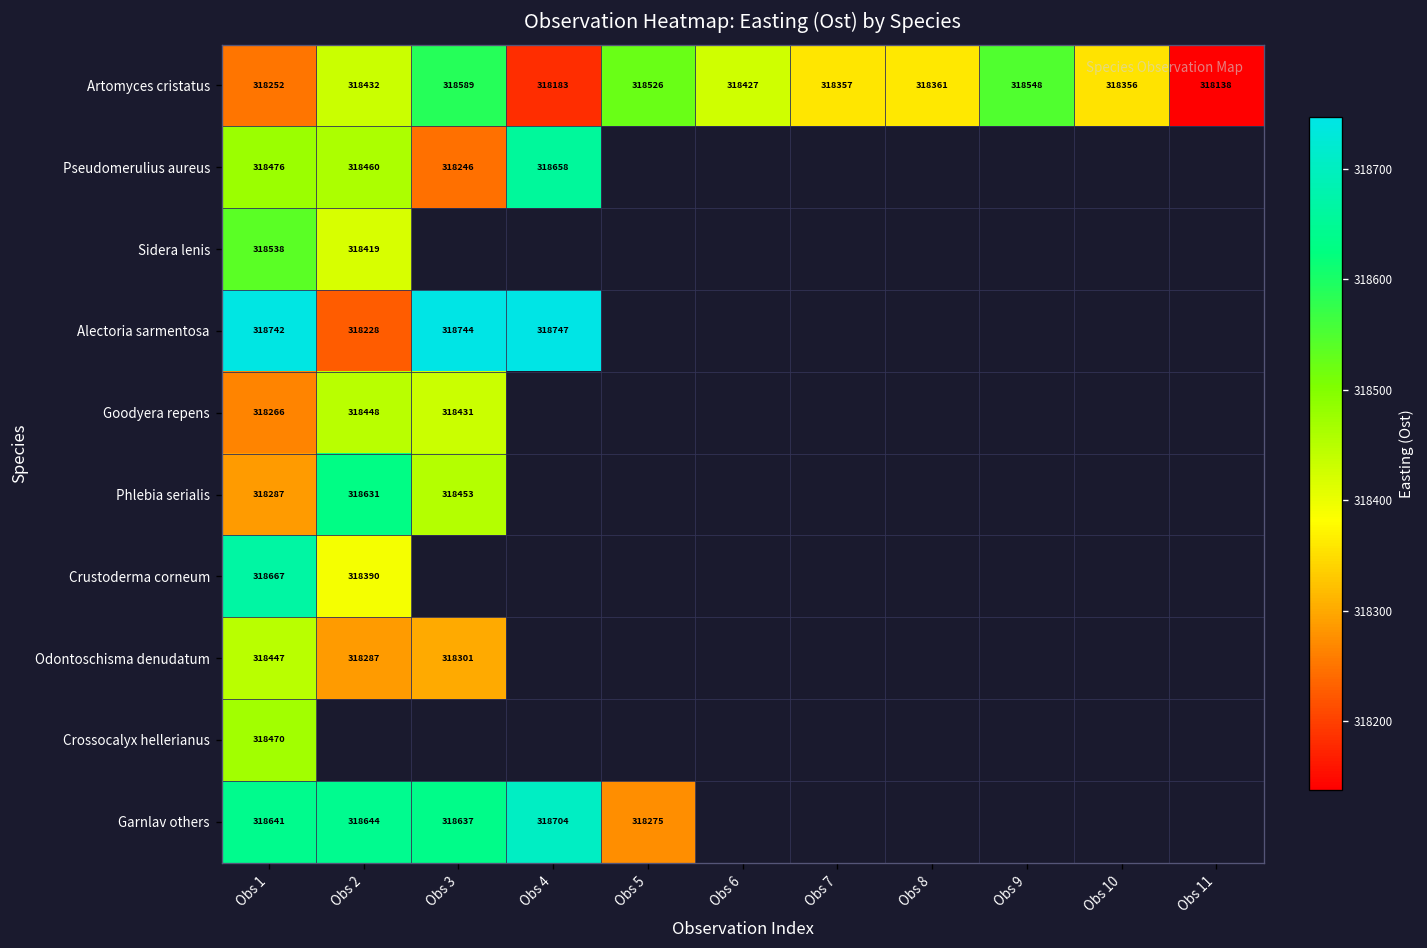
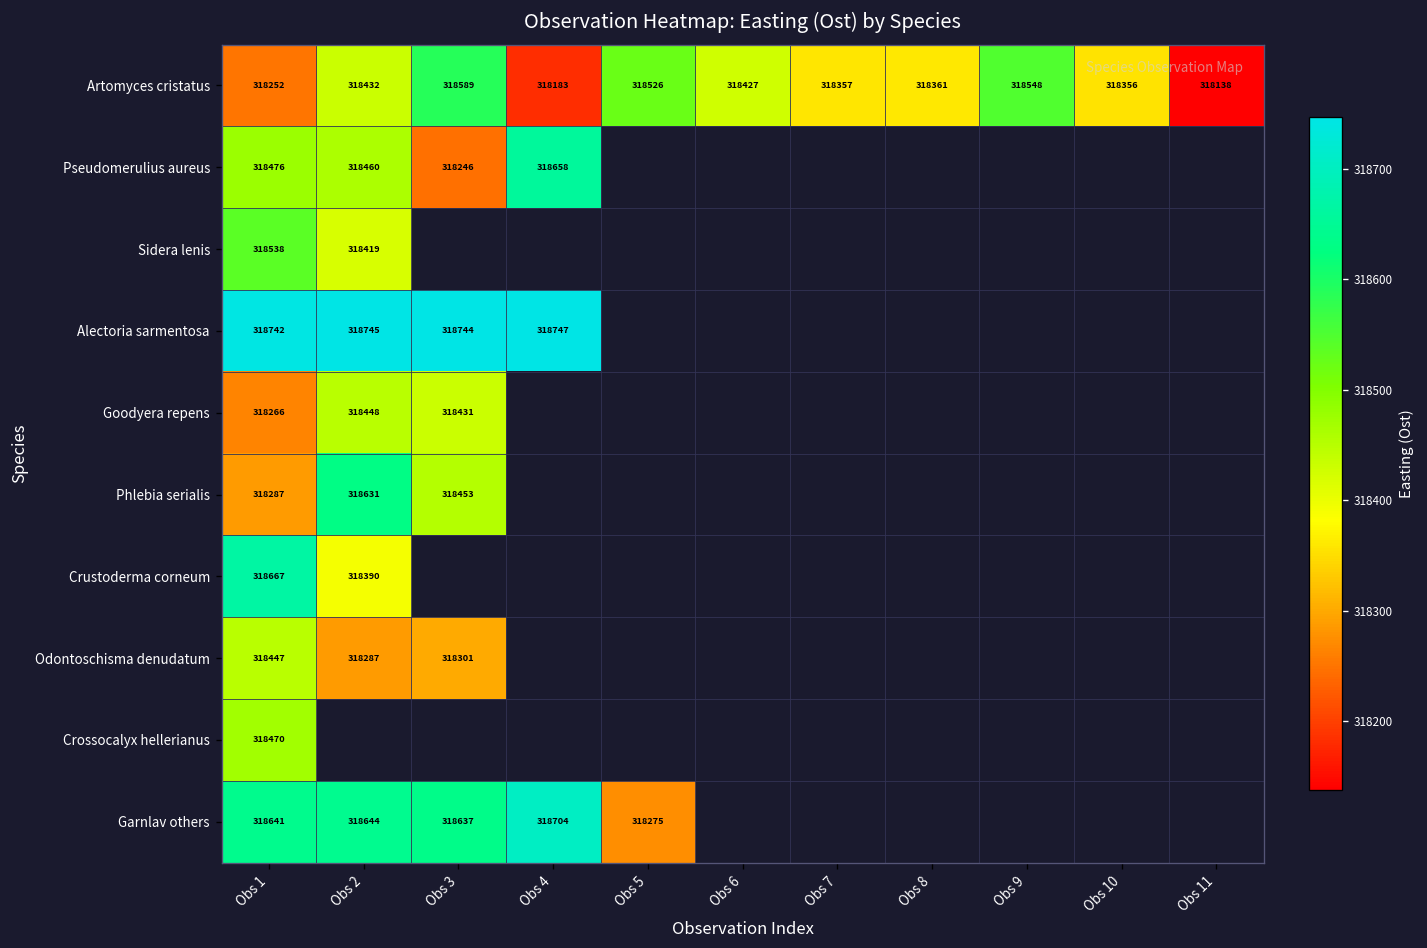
  {
    "Artomyces cristatus": {
      "Obs 1": 318252,
      "Obs 2": 318432,
      "Obs 3": 318589,
      "Obs 4": 318183,
      "Obs 5": 318526,
      "Obs 6": 318427,
      "Obs 7": 318357,
      "Obs 8": 318361,
      "Obs 9": 318548,
      "Obs 11": 318138
    },
    "Pseudomerulius aureus": {
      "Obs 1": 318476,
      "Obs 2": 318460,
      "Obs 3": 318246,
      "Obs 4": 318658
    },
    "Sidera lenis": {
      "Obs 1": 318538,
      "Obs 2": 318419
    },
    "Alectoria sarmentosa": {
      "Obs 1": 318742,
-     "Obs 2": 318228,
+     "Obs 2": 318745,
      "Obs 3": 318744,
      "Obs 4": 318747
    },
    "Goodyera repens": {
      "Obs 1": 318266,
      "Obs 2": 318448,
      "Obs 3": 318431
    },
    "Phlebia serialis": {
      "Obs 1": 318287,
      "Obs 2": 318631,
      "Obs 3": 318453
    },
    "Crustoderma corneum": {
      "Obs 1": 318667,
      "Obs 2": 318390
    },
    "Odontoschisma denudatum": {
      "Obs 1": 318447,
      "Obs 2": 318287,
      "Obs 3": 318301
    },
    "Crossocalyx hellerianus": {
      "Obs 1": 318470
    },
    "Garnlav others": {
      "Obs 1": 318641,
      "Obs 2": 318644,
      "Obs 3": 318637,
      "Obs 4": 318704,
      "Obs 5": 318275
    }
  }
